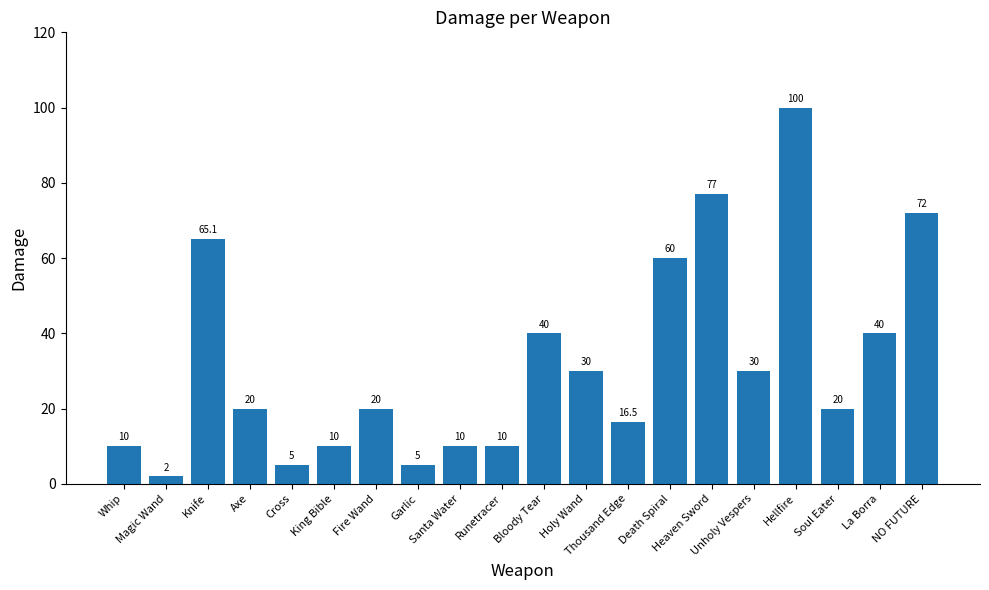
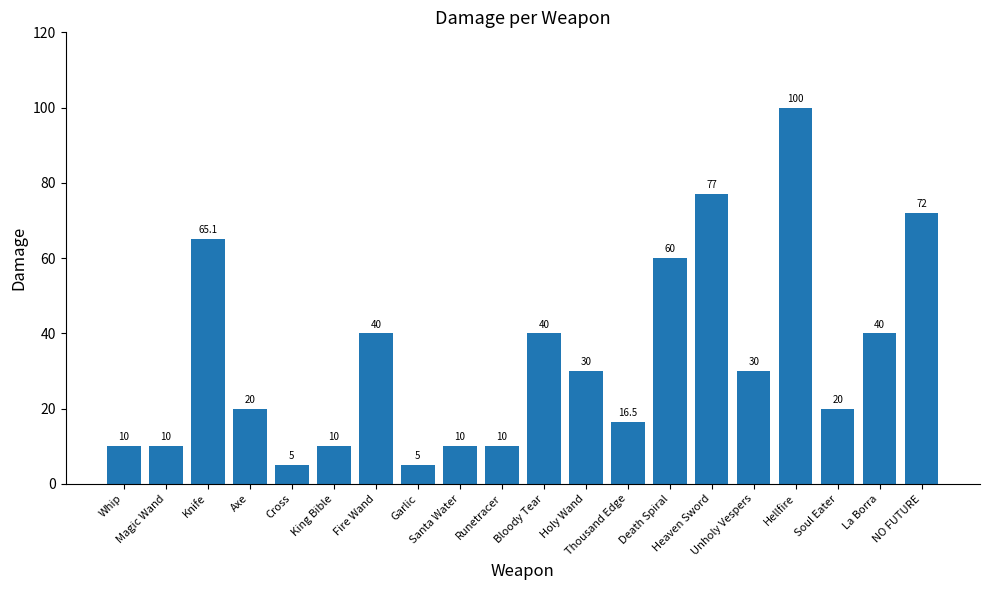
  {
    "Whip": 10,
-   "Magic Wand": 2,
+   "Magic Wand": 10,
    "Knife": 65.1,
    "Axe": 20,
    "Cross": 5,
    "King Bible": 10,
-   "Fire Wand": 20,
+   "Fire Wand": 40,
    "Garlic": 5,
    "Santa Water": 10,
    "Runetracer": 10,
    "Bloody Tear": 40,
    "Holy Wand": 30,
    "Thousand Edge": 16.5,
    "Death Spiral": 60,
    "Heaven Sword": 77,
    "Unholy Vespers": 30,
    "Hellfire": 100,
    "Soul Eater": 20,
    "La Borra": 40,
    "NO FUTURE": 72
  }
